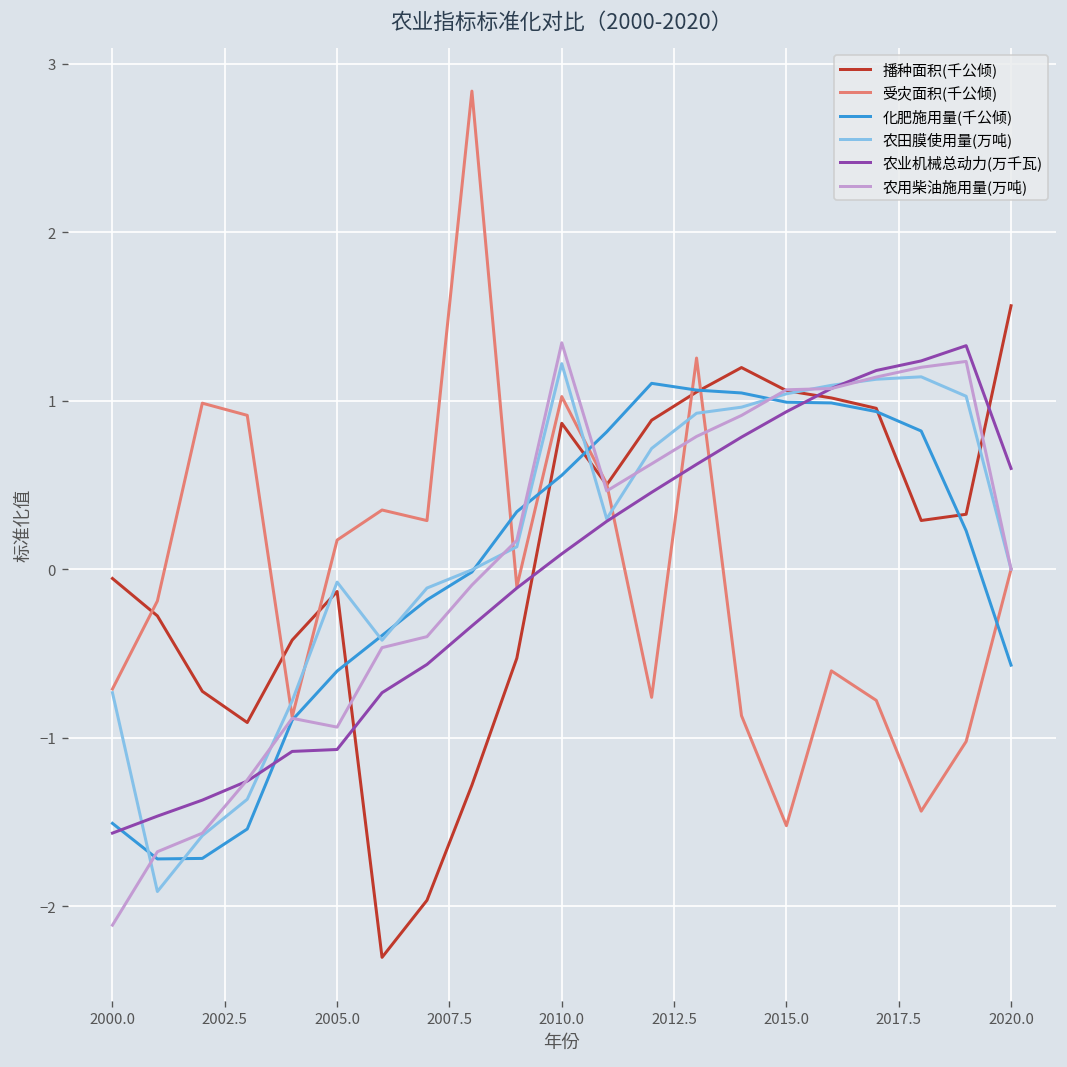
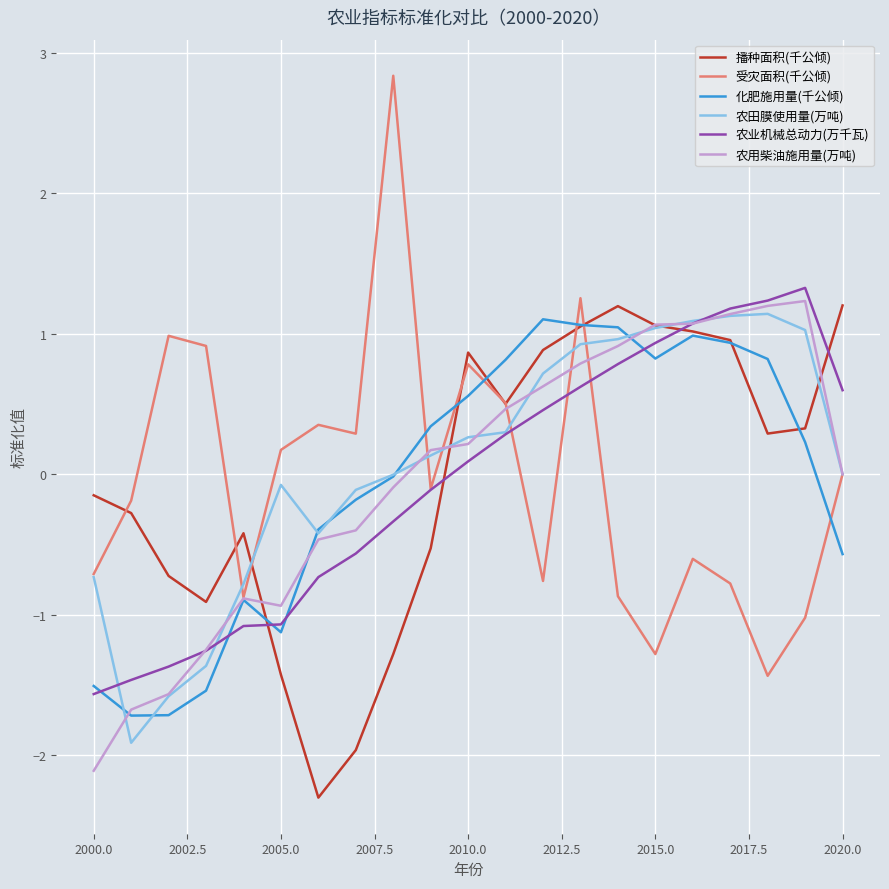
  {
    "播种面积(千公倾)": {
-     "2000.0": -0.06,
-     "2005.0": -0.13,
+     "2000.0": -0.15,
+     "2005.0": -1.43,
      "2010.0": 0.87,
-     "2020.0": 1.56
+     "2020.0": 1.20
    },
    "受灾面积(千公倾)": {
      "2000.0": -0.71,
      "2005.0": 0.17,
-     "2010.0": 1.02,
-     "2015.0": -1.52
+     "2010.0": 0.78,
+     "2015.0": -1.28
    },
    "化肥施用量(千公倾)": {
      "2000.0": -1.51,
-     "2005.0": -0.60,
+     "2005.0": -1.13,
      "2010.0": 0.56,
-     "2015.0": 0.99,
+     "2015.0": 0.82,
      "2020.0": -0.57
    },
    "农田膜使用量(万吨)": {
      "2000.0": -0.73,
      "2005.0": -0.08,
-     "2010.0": 1.22,
+     "2010.0": 0.26,
      "2015.0": 1.04
    },
    "农业机械总动力(万千瓦)": {
      "2000.0": -1.57,
      "2005.0": -1.07,
      "2010.0": 0.09,
      "2015.0": 0.93,
      "2020.0": 0.60
    },
    "农用柴油施用量(万吨)": {
      "2000.0": -2.11,
      "2005.0": -0.94,
-     "2010.0": 1.34
+     "2010.0": 0.21
    }
  }
